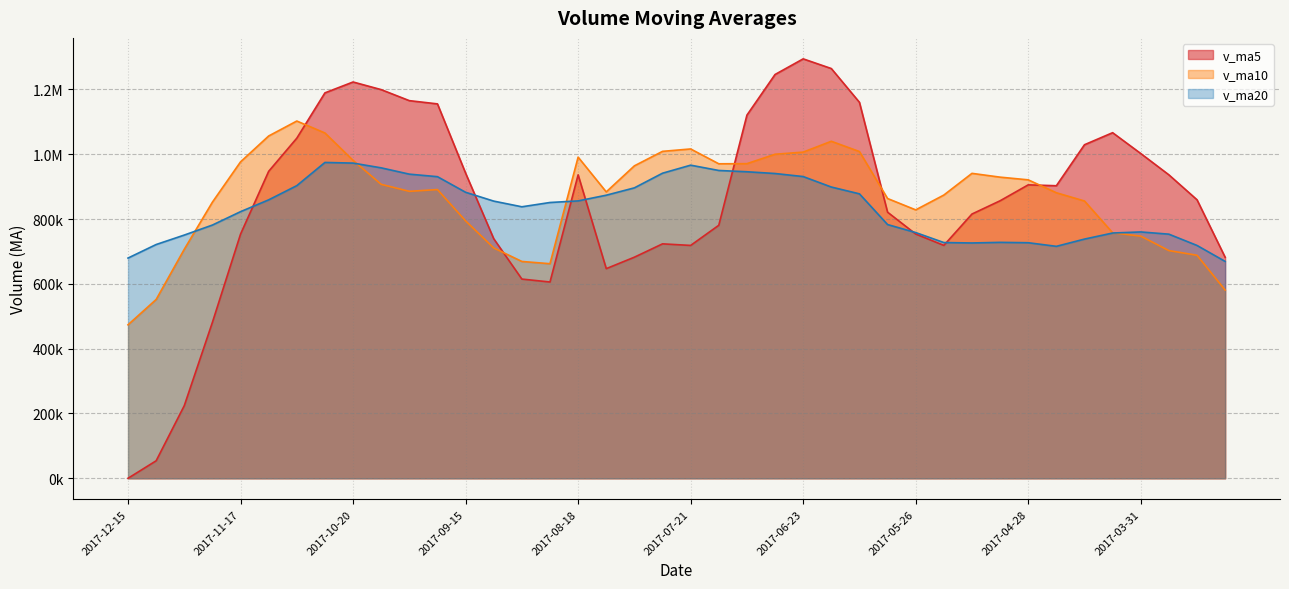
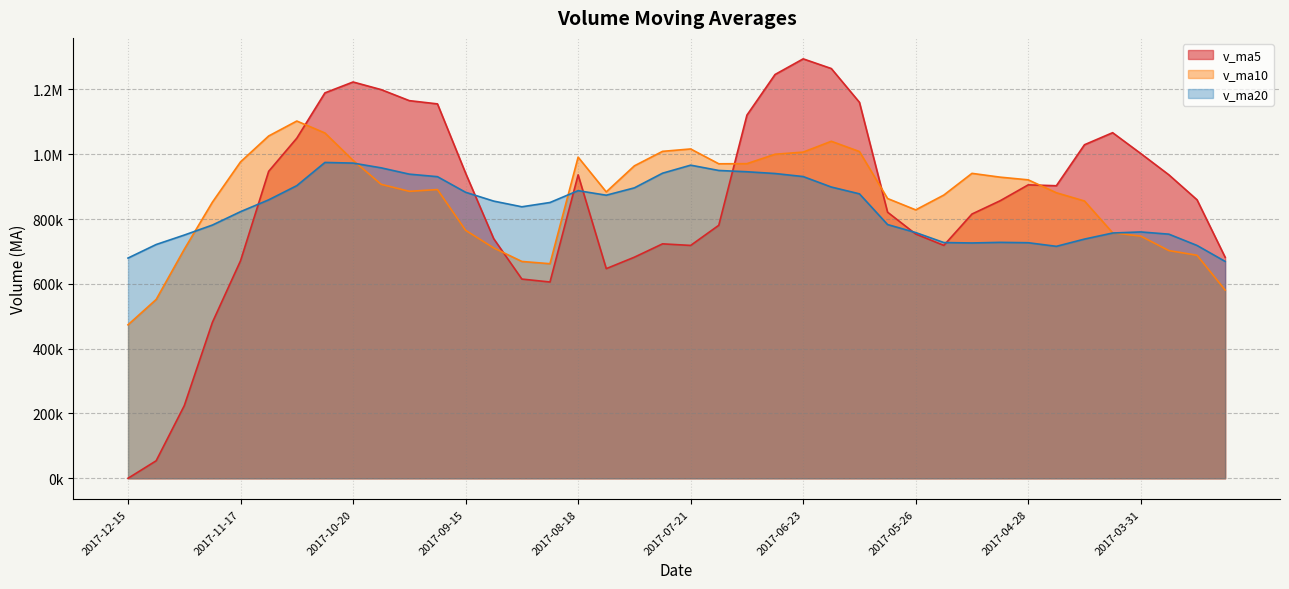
  {
    "v_ma5": {
      "2017-12-15": 0,
-     "2017-11-17": 750000,
+     "2017-11-17": 670000,
      "2017-10-20": 1220000,
      "2017-09-15": 940000,
      "2017-08-18": 940000,
      "2017-07-21": 720000,
      "2017-06-23": 1290000,
      "2017-04-28": 910000,
      "2017-03-31": 1000000
    },
    "v_ma10": {
      "2017-12-15": 470000,
      "2017-11-17": 980000,
      "2017-10-20": 980000,
-     "2017-09-15": 790000,
+     "2017-09-15": 770000,
      "2017-08-18": 990000,
      "2017-07-21": 1020000,
      "2017-06-23": 1010000,
      "2017-05-26": 830000,
      "2017-04-28": 920000,
      "2017-03-31": 750000
    },
    "v_ma20": {
      "2017-12-15": 680000,
      "2017-11-17": 820000,
      "2017-10-20": 970000,
      "2017-09-15": 880000,
-     "2017-08-18": 860000,
+     "2017-08-18": 890000,
      "2017-07-21": 970000,
      "2017-06-23": 930000,
      "2017-04-28": 730000,
      "2017-03-31": 760000
    }
  }
